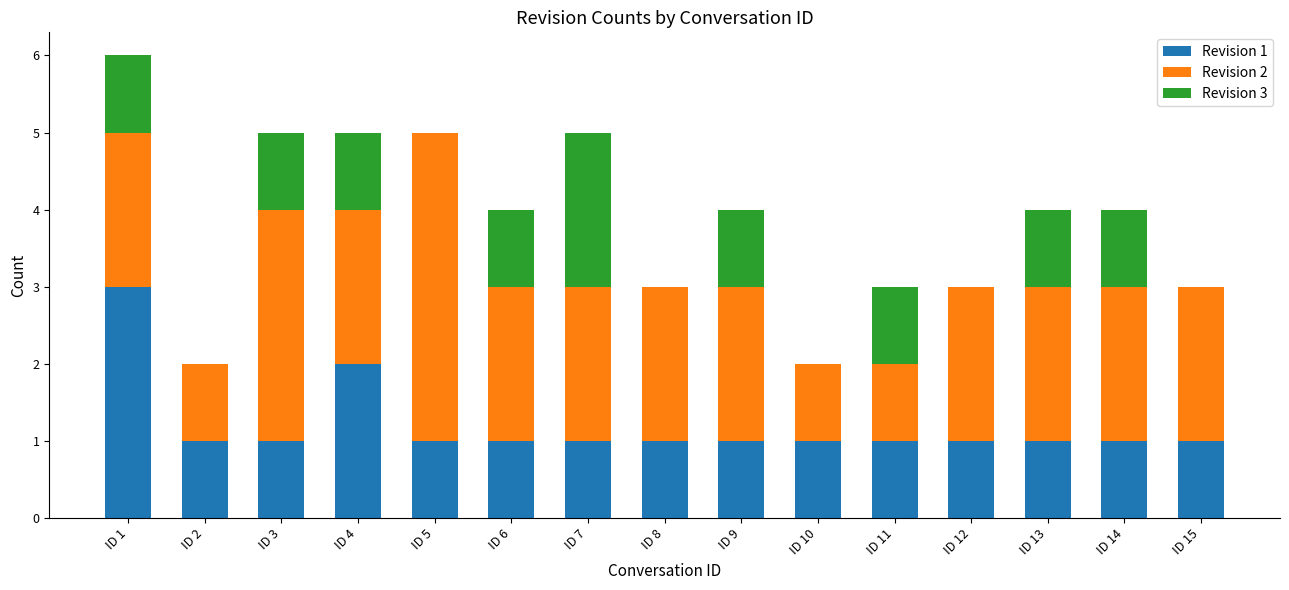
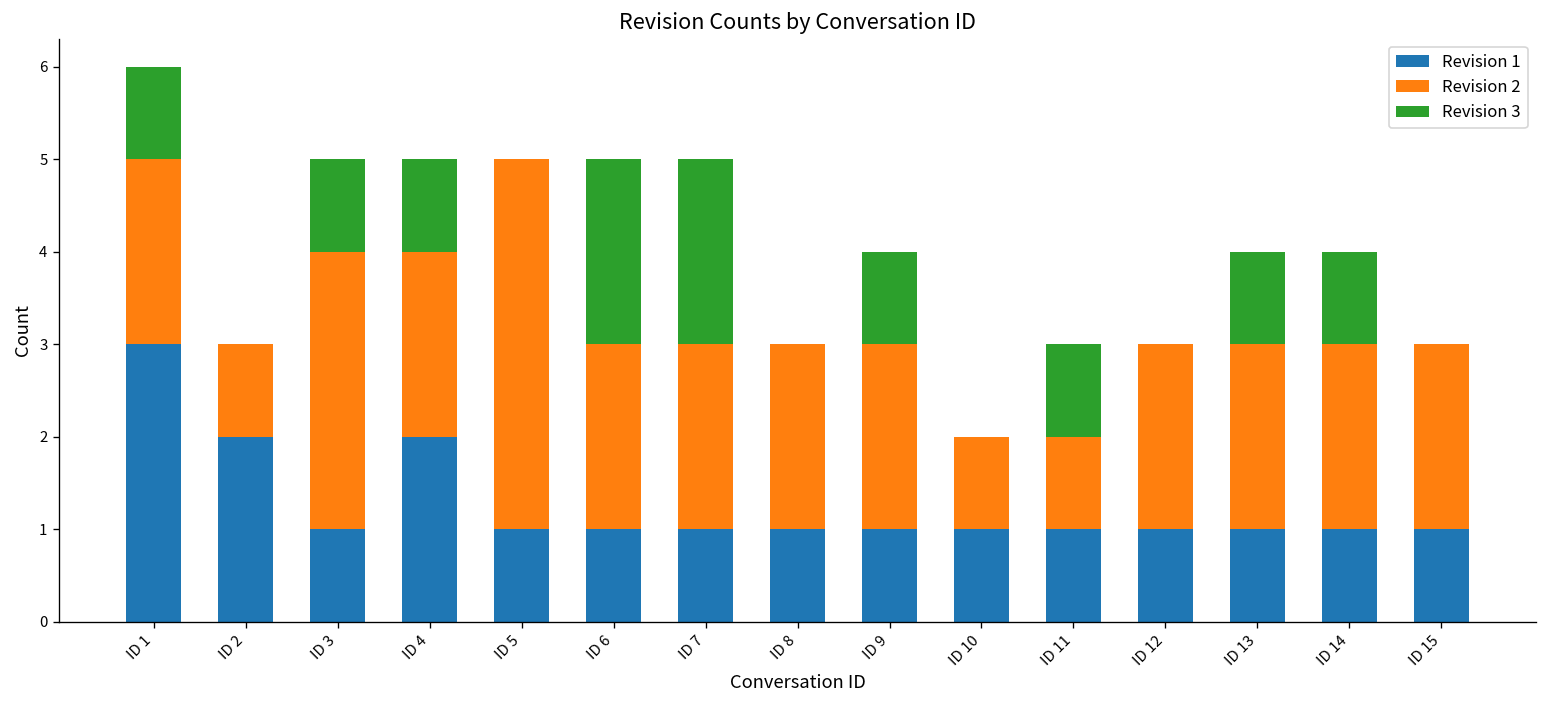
  {
    "Revision 1": {
      "ID 1": 3,
-     "ID 2": 1,
+     "ID 2": 2,
      "ID 3": 1,
      "ID 4": 2,
      "ID 5": 1,
      "ID 6": 1,
      "ID 7": 1,
      "ID 8": 1,
      "ID 9": 1,
      "ID 10": 1,
      "ID 11": 1,
      "ID 12": 1,
      "ID 13": 1,
      "ID 14": 1,
      "ID 15": 1
    },
    "Revision 2": {
      "ID 1": 2,
      "ID 2": 1,
      "ID 3": 3,
      "ID 4": 2,
      "ID 5": 4,
      "ID 6": 2,
      "ID 7": 2,
      "ID 8": 2,
      "ID 9": 2,
      "ID 10": 1,
      "ID 11": 1,
      "ID 12": 2,
      "ID 13": 2,
      "ID 14": 2,
      "ID 15": 2
    },
    "Revision 3": {
      "ID 1": 1,
      "ID 2": 0,
      "ID 3": 1,
      "ID 4": 1,
      "ID 5": 0,
-     "ID 6": 1,
+     "ID 6": 2,
      "ID 7": 2,
      "ID 8": 0,
      "ID 9": 1,
      "ID 10": 0,
      "ID 11": 1,
      "ID 12": 0,
      "ID 13": 1,
      "ID 14": 1,
      "ID 15": 0
    }
  }
